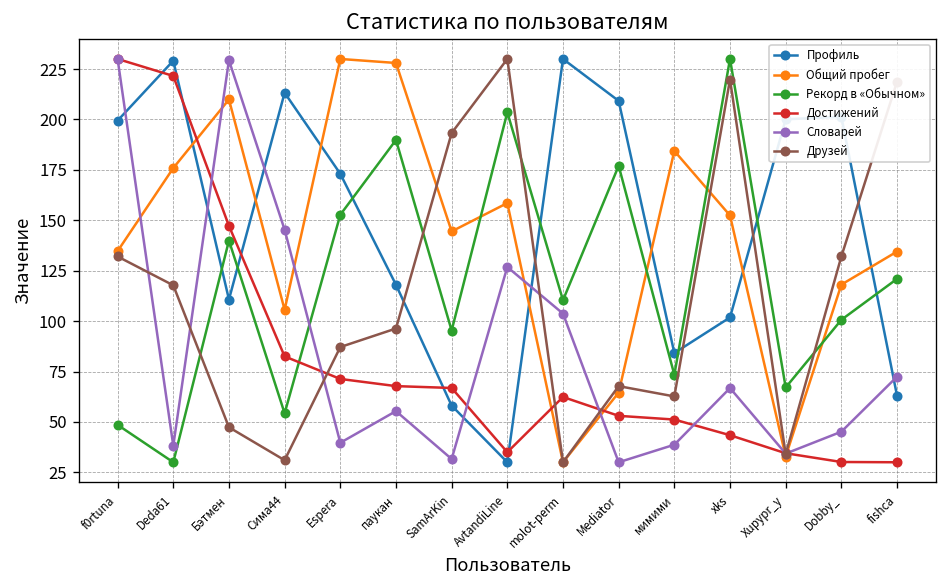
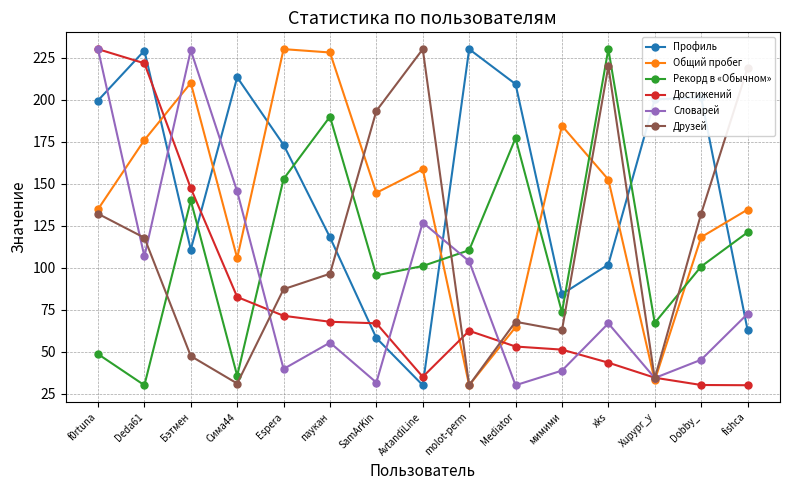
  {
    "Профиль": {
      "f0rtuna": 199,
      "Deda61": 229,
      "Бэтмен": 111,
      "Сима44": 213,
      "Espera": 173,
      "паукан": 118,
      "SamArKin": 58,
      "AvtandiLine": 30,
      "molot-perm": 230,
      "Mediator": 209,
      "мимими": 84,
      "xks": 102,
      "fishca": 63
    },
    "Общий пробег": {
      "f0rtuna": 135,
      "Deda61": 176,
      "Бэтмен": 210,
      "Сима44": 106,
      "Espera": 230,
      "паукан": 228,
      "SamArKin": 144,
      "AvtandiLine": 159,
      "Mediator": 65,
      "мимими": 184,
      "xks": 152,
      "Dobby_": 118,
      "fishca": 134
    },
    "Рекорд в «Обычном»": {
      "f0rtuna": 49,
      "Deda61": 30,
      "Бэтмен": 140,
-     "Сима44": 54,
+     "Сима44": 36,
      "Espera": 153,
      "паукан": 190,
      "SamArKin": 95,
-     "AvtandiLine": 204,
+     "AvtandiLine": 101,
      "molot-perm": 110,
      "Mediator": 177,
      "мимими": 73,
      "xks": 230,
      "Xupypr_y": 67,
      "Dobby_": 101,
      "fishca": 121
    },
    "Достижений": {
      "Deda61": 222,
      "Бэтмен": 147,
      "Сима44": 83,
      "Espera": 71,
      "паукан": 68,
      "SamArKin": 67,
      "AvtandiLine": 35,
      "molot-perm": 62,
      "Mediator": 53,
      "мимими": 51,
      "xks": 43,
      "Dobby_": 30,
      "fishca": 30
    },
    "Словарей": {
-     "Deda61": 38,
+     "Deda61": 107,
      "Бэтмен": 229,
      "Сима44": 145,
      "Espera": 40,
      "паукан": 55,
      "SamArKin": 32,
      "AvtandiLine": 127,
      "molot-perm": 104,
      "Mediator": 30,
      "мимими": 39,
      "xks": 67,
      "Dobby_": 45,
      "fishca": 72
    },
    "Друзей": {
      "f0rtuna": 132,
      "Deda61": 118,
      "Бэтмен": 47,
      "Сима44": 31,
      "Espera": 87,
      "паукан": 96,
      "SamArKin": 193,
      "AvtandiLine": 230,
      "Mediator": 68,
      "мимими": 63,
      "xks": 220,
      "Dobby_": 132
    }
  }
